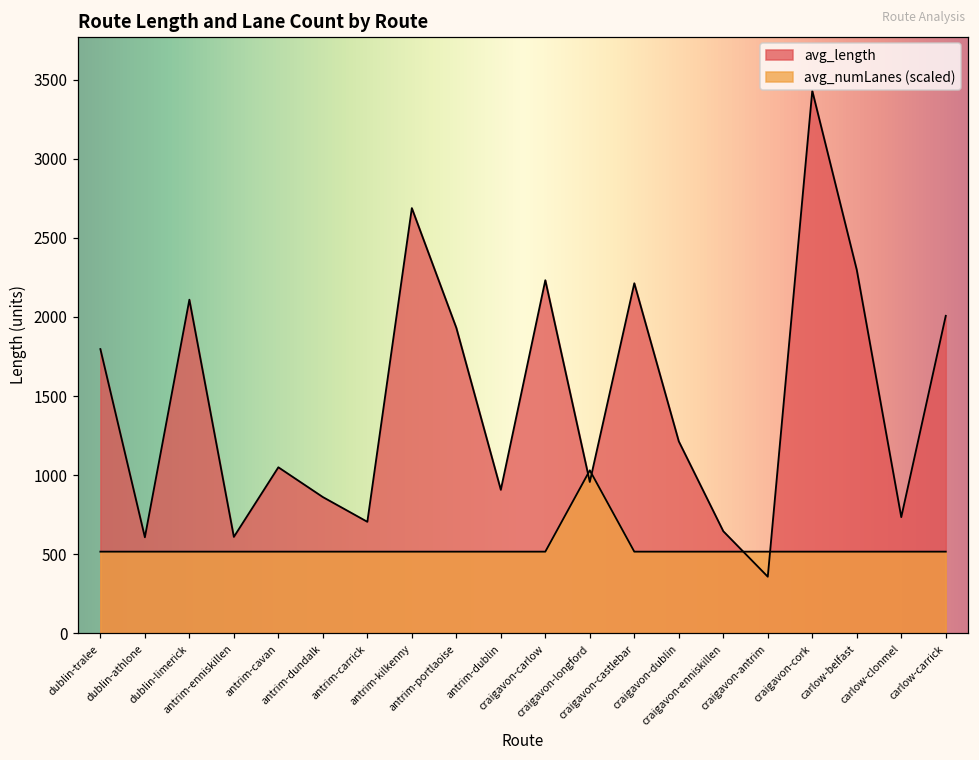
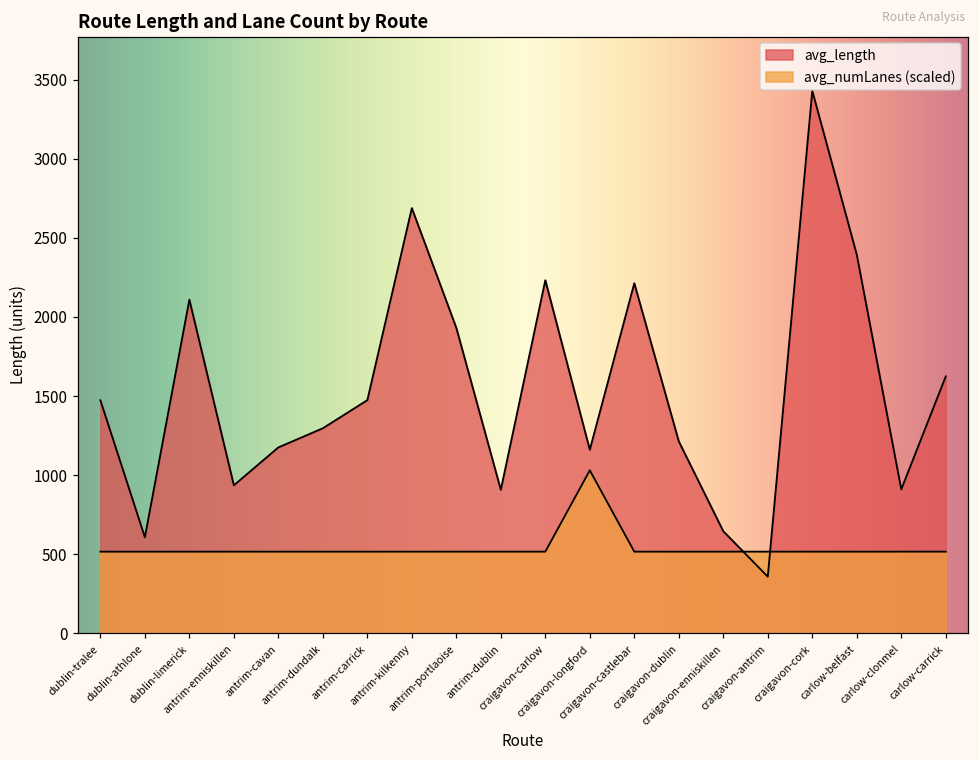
  {
    "avg_length": {
-     "dublin-tralee": 1800,
+     "dublin-tralee": 1470,
      "dublin-athlone": 610,
      "dublin-limerick": 2110,
-     "antrim-enniskillen": 610,
-     "antrim-cavan": 1050,
-     "antrim-dundalk": 860,
-     "antrim-carrick": 700,
+     "antrim-enniskillen": 930,
+     "antrim-cavan": 1170,
+     "antrim-dundalk": 1300,
+     "antrim-carrick": 1470,
      "antrim-kilkenny": 2690,
      "antrim-portlaoise": 1930,
      "antrim-dublin": 910,
      "craigavon-carlow": 2230,
-     "craigavon-longford": 960,
+     "craigavon-longford": 1160,
      "craigavon-castlebar": 2210,
      "craigavon-dublin": 1210,
      "craigavon-enniskillen": 640,
      "craigavon-antrim": 360,
      "craigavon-cork": 3430,
-     "carlow-belfast": 2300,
-     "carlow-clonmel": 730,
-     "carlow-carrick": 2010
+     "carlow-belfast": 2390,
+     "carlow-clonmel": 910,
+     "carlow-carrick": 1620
    },
    "avg_numLanes (scaled)": {
      "dublin-tralee": 510,
      "dublin-athlone": 510,
      "dublin-limerick": 510,
      "antrim-enniskillen": 510,
      "antrim-cavan": 510,
      "antrim-dundalk": 510,
      "antrim-carrick": 510,
      "antrim-kilkenny": 510,
      "antrim-portlaoise": 510,
      "antrim-dublin": 510,
      "craigavon-carlow": 510,
      "craigavon-longford": 1030,
      "craigavon-castlebar": 510,
      "craigavon-dublin": 510,
      "craigavon-enniskillen": 510,
      "craigavon-antrim": 510,
      "craigavon-cork": 510,
      "carlow-belfast": 510,
      "carlow-clonmel": 510,
      "carlow-carrick": 510
    }
  }
